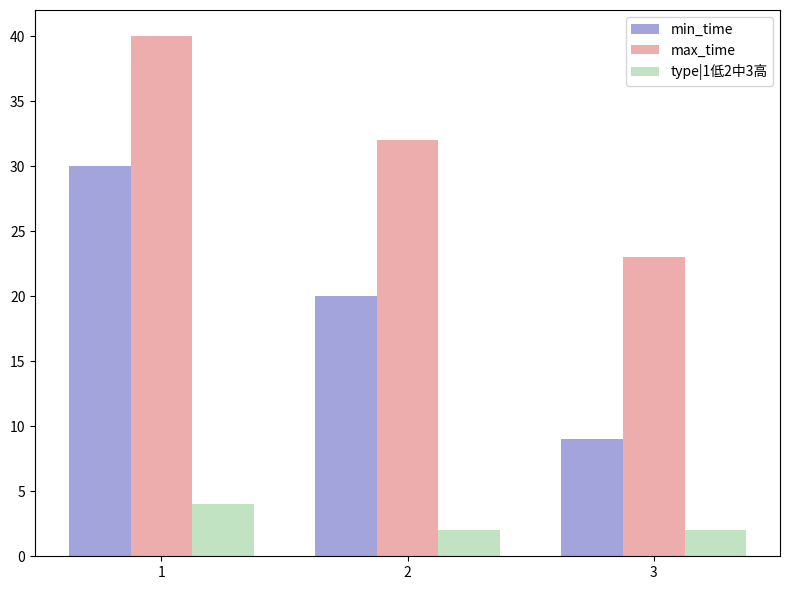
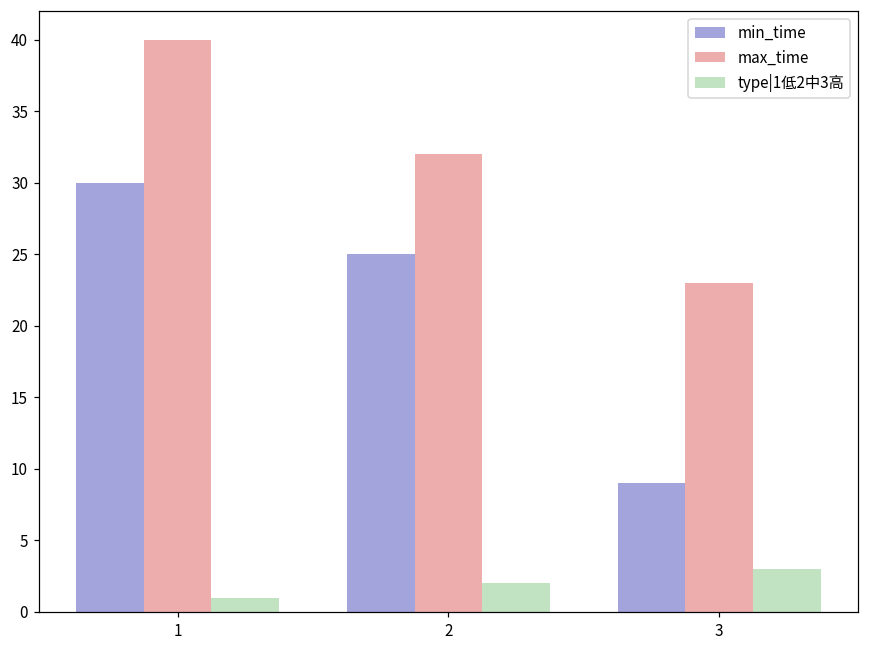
  {
    "min_time": {
      "1": 30,
-     "2": 20,
+     "2": 25,
      "3": 9
    },
    "max_time": {
      "1": 40,
      "2": 32,
      "3": 23
    },
    "type|1低2中3高": {
-     "1": 4,
+     "1": 1,
      "2": 2,
-     "3": 2
+     "3": 3
    }
  }
